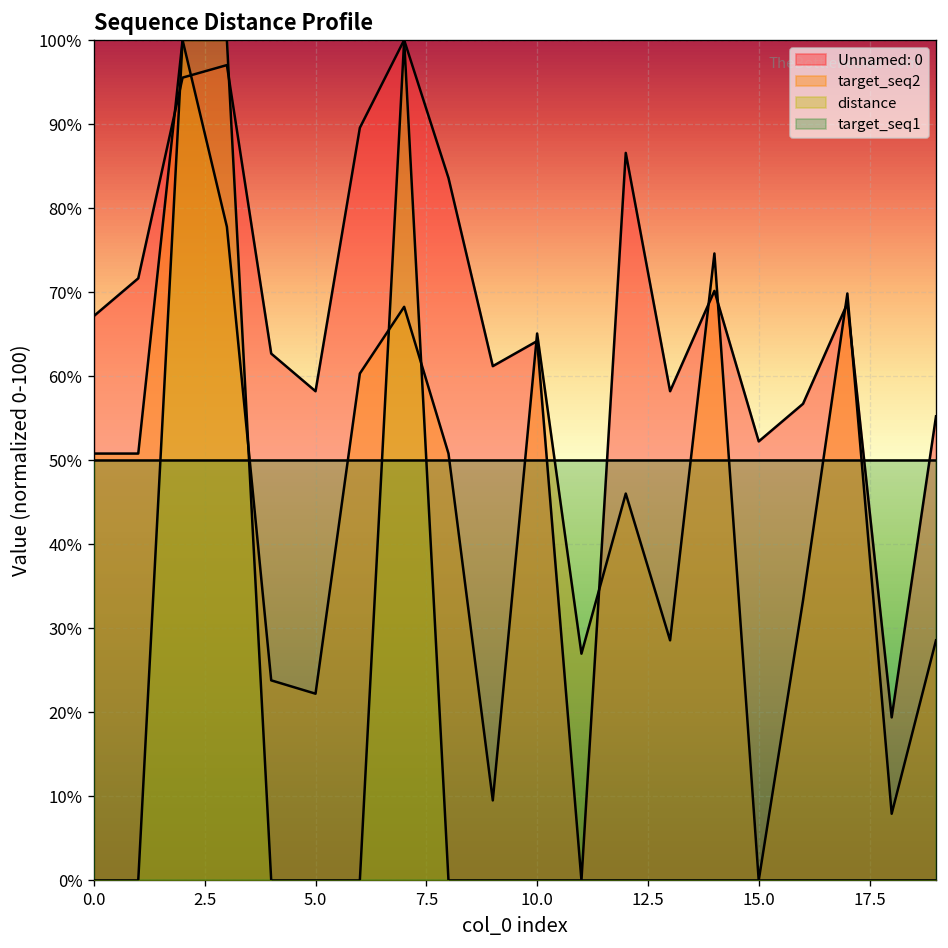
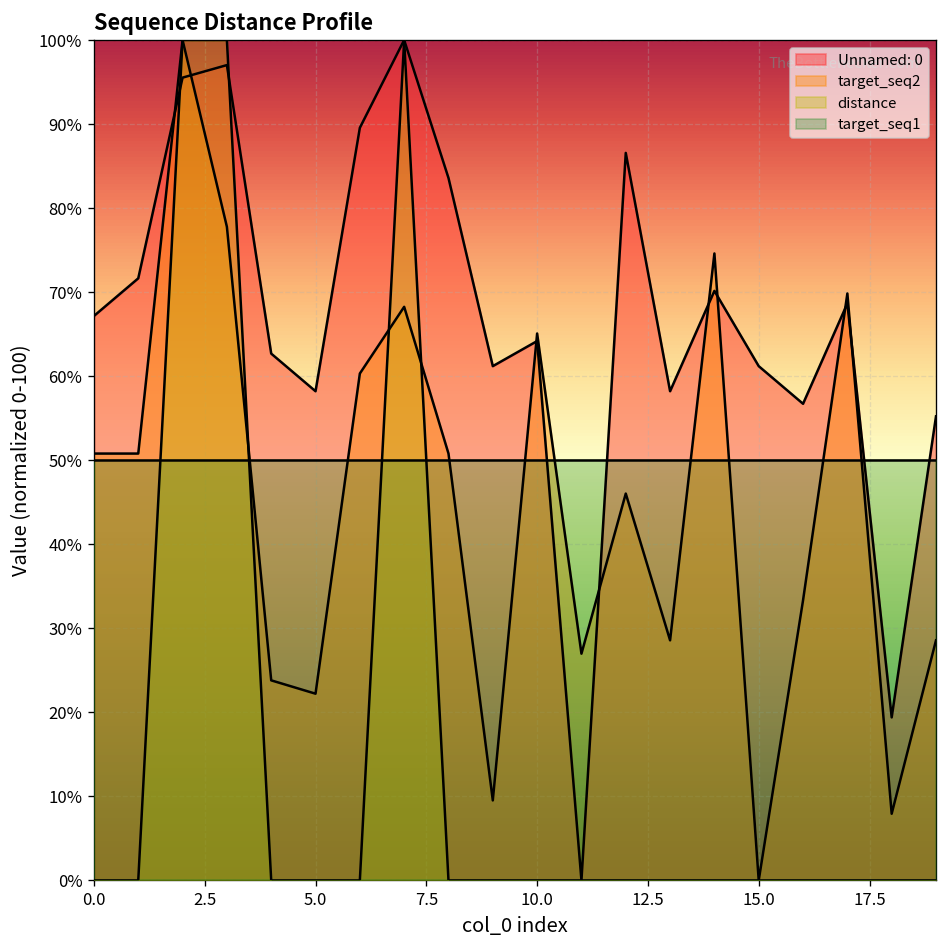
  {
    "Unnamed: 0": {
      "0.0": "67%",
      "5.0": "58%",
      "10.0": "64%",
-     "15.0": "52%"
+     "15.0": "61%"
    },
    "target_seq1": {
      "0.0": "50%",
      "5.0": "50%",
      "10.0": "50%",
      "15.0": "50%"
    }
  }
